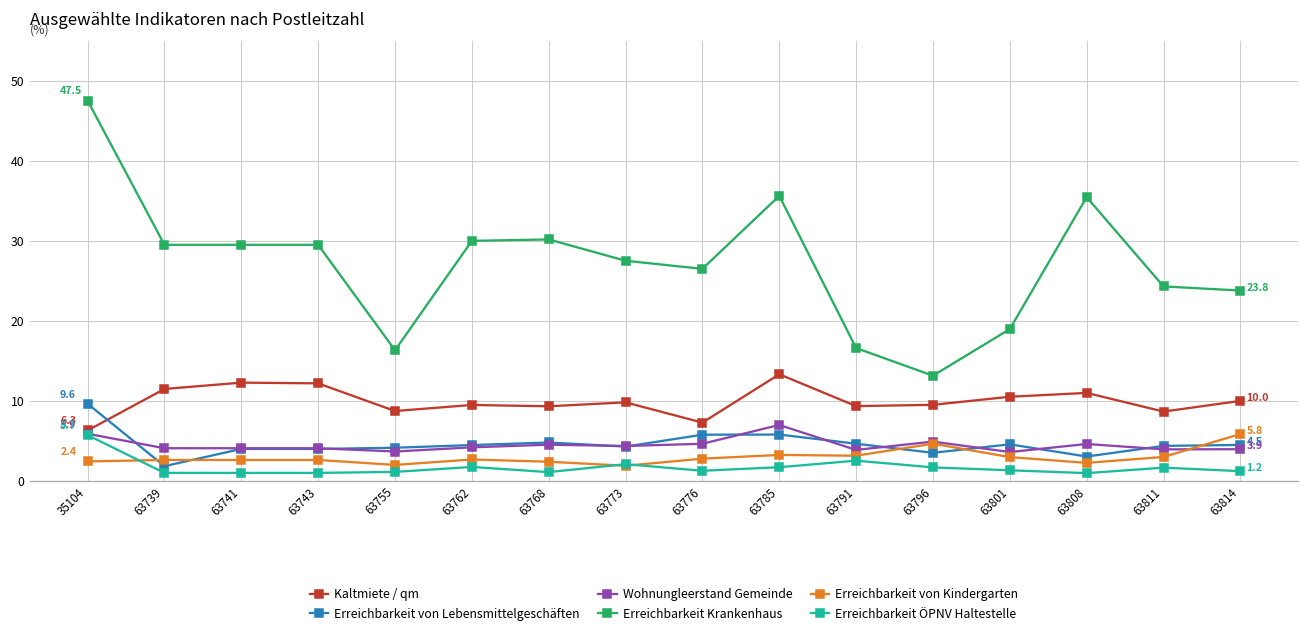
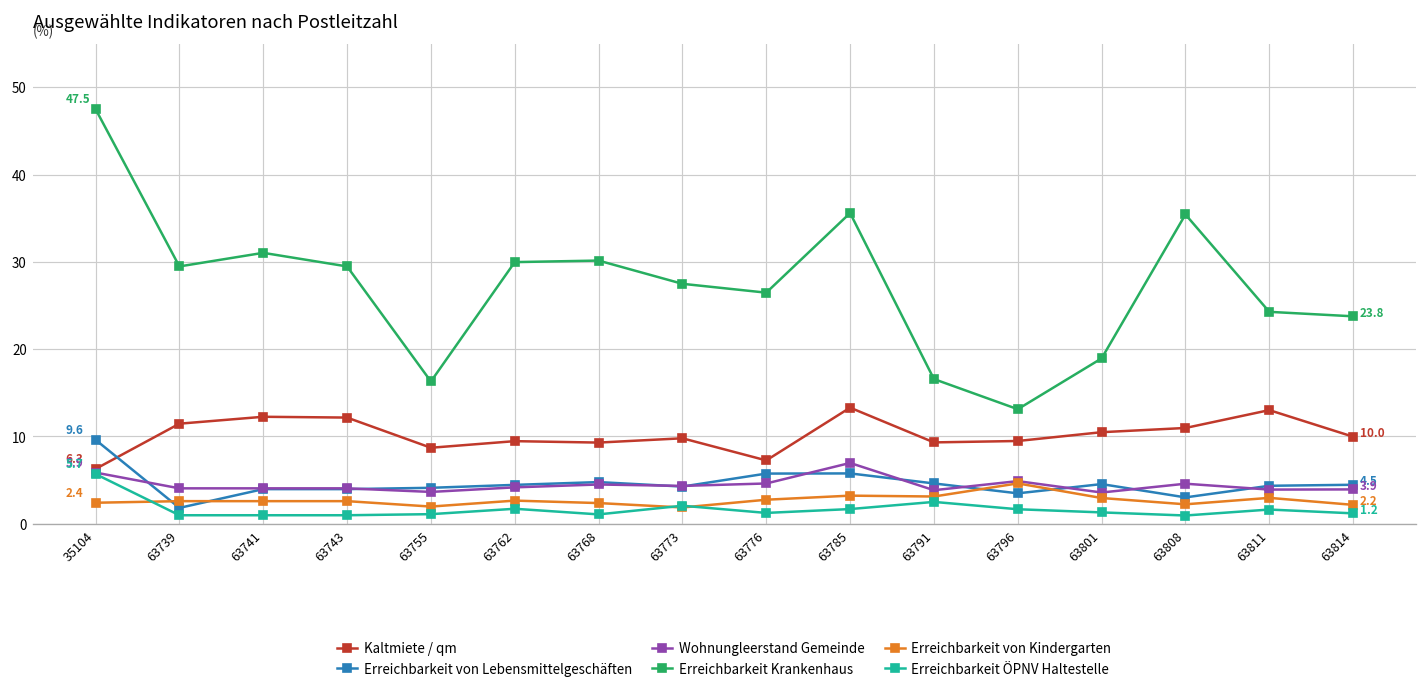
  {
    "Kaltmiete / qm": {
      "63739": 11,
      "63741": 12,
      "63743": 12,
      "63755": 9,
      "63762": 9,
      "63768": 9,
      "63773": 10,
      "63776": 7,
      "63785": 13,
      "63791": 9,
      "63796": 9,
      "63801": 10,
      "63808": 11,
-     "63811": 9
+     "63811": 13
    },
    "Erreichbarkeit von Lebensmittelgeschäften": {
      "35104": 9.6
    },
    "Wohnungleerstand Gemeinde": {
      "63739": 4,
      "63755": 4,
      "63776": 5,
      "63785": 7,
      "63791": 4,
      "63801": 4,
      "63808": 5,
      "63811": 4
    },
    "Erreichbarkeit Krankenhaus": {
      "63739": 29,
-     "63741": 29,
+     "63741": 31,
      "63743": 29,
      "63755": 16,
      "63762": 30,
      "63768": 30,
      "63773": 27,
      "63776": 26,
      "63785": 36,
      "63791": 17,
      "63796": 13,
      "63801": 19,
      "63808": 35,
      "63811": 24
    },
    "Erreichbarkeit von Kindergarten": {
      "35104": 2.4,
-     "63814": 5.8
+     "63814": 2.2
    },
    "Erreichbarkeit ÖPNV Haltestelle": {
      "63814": 1.2
    }
  }
